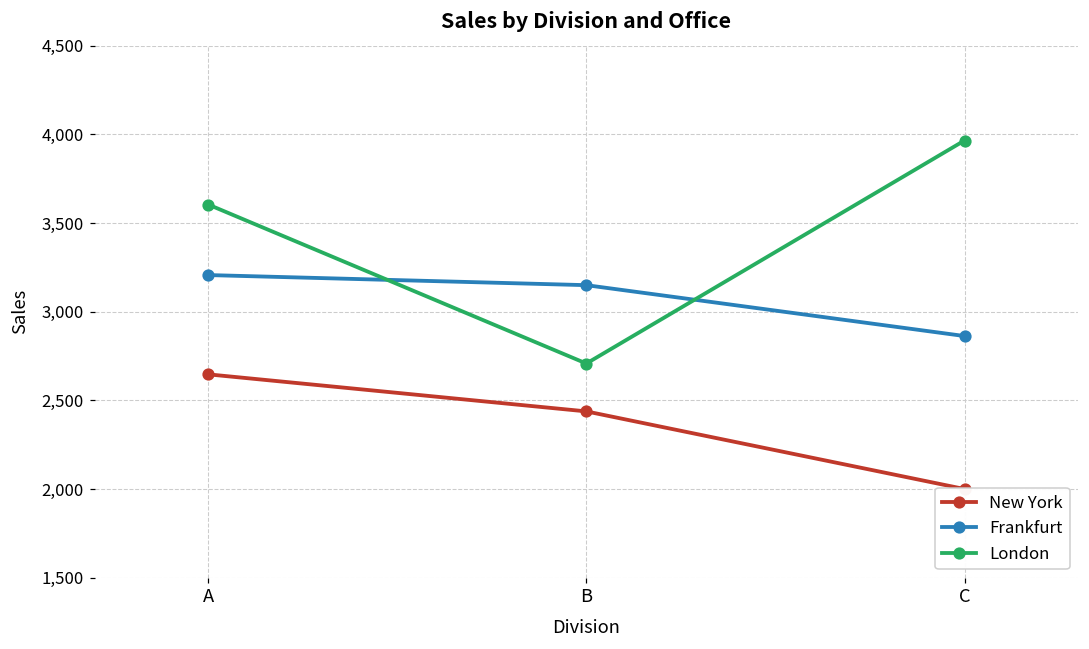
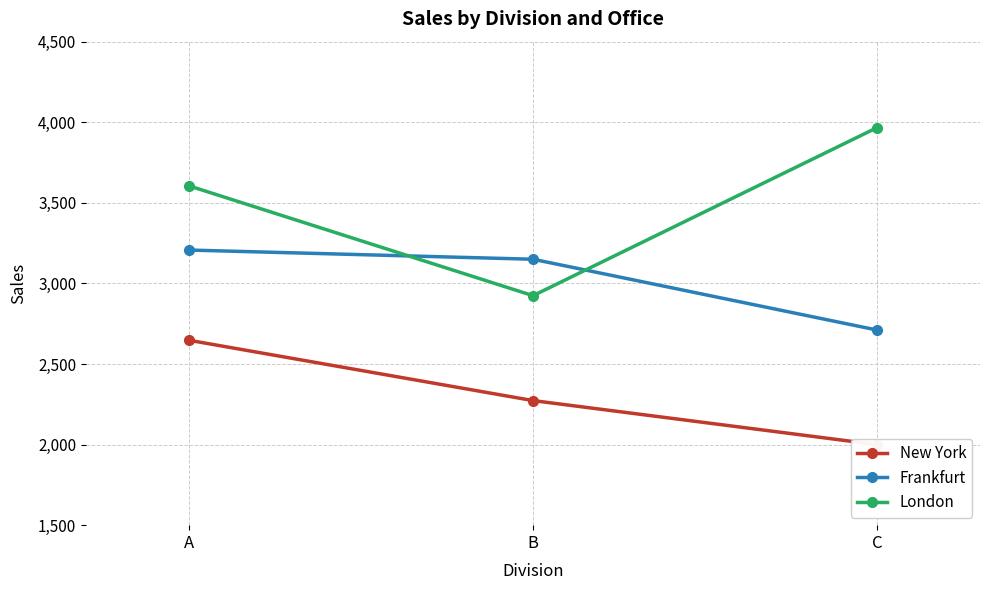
  {
    "New York": {
      "A": "2,650",
-     "B": "2,440"
+     "B": "2,270"
    },
    "Frankfurt": {
      "A": "3,210",
      "B": "3,150",
-     "C": "2,860"
+     "C": "2,710"
    },
    "London": {
      "A": "3,610",
-     "B": "2,710",
+     "B": "2,920",
      "C": "3,970"
    }
  }
